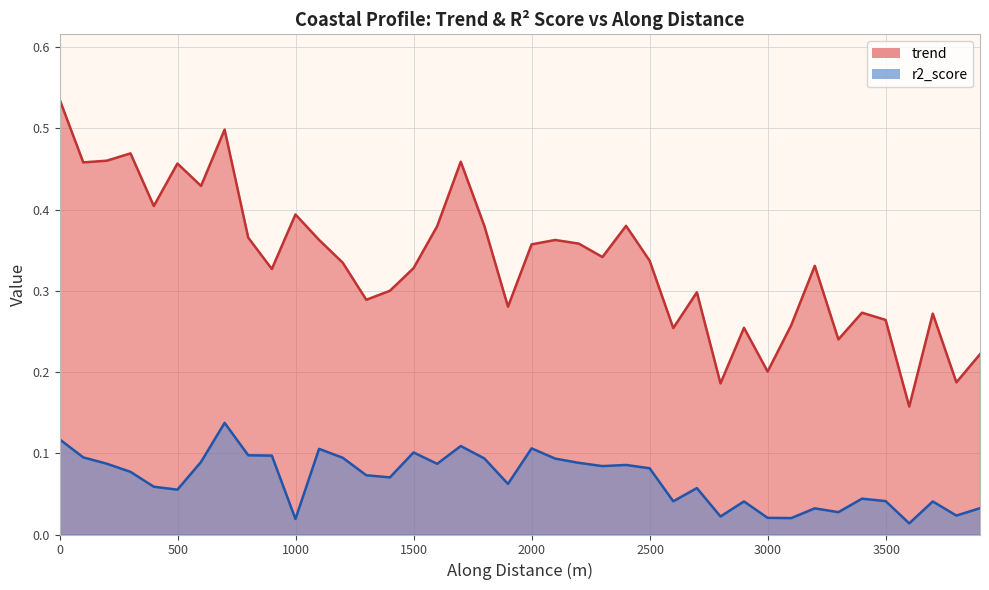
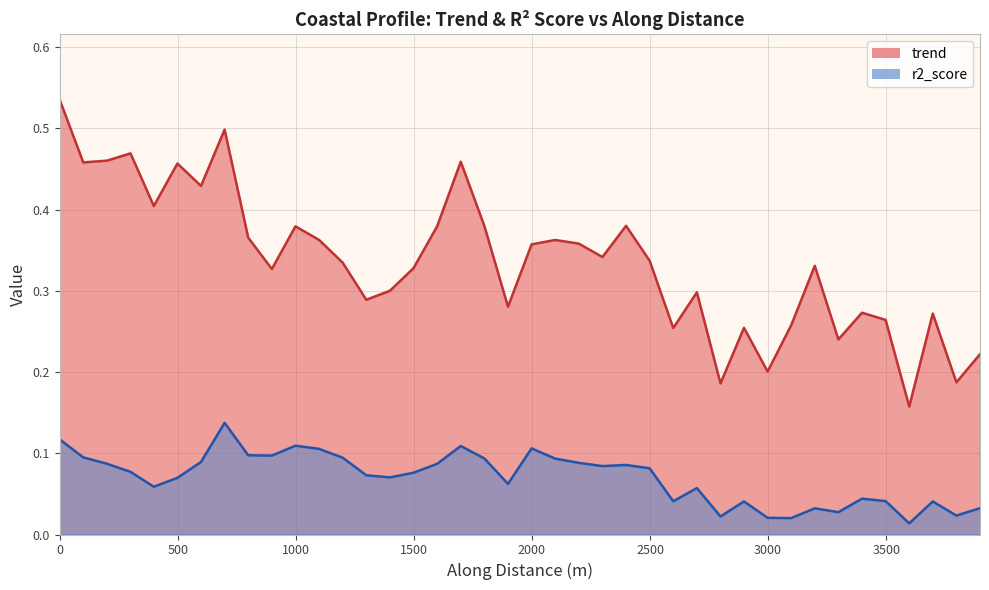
  {
    "trend": {
      "0": 0.54,
      "500": 0.46,
-     "1000": 0.39,
+     "1000": 0.38,
      "1500": 0.33,
      "2000": 0.36,
      "2500": 0.34
    },
    "r2_score": {
      "0": 0.12,
-     "500": 0.06,
-     "1000": 0.02,
-     "1500": 0.10,
+     "500": 0.07,
+     "1000": 0.11,
+     "1500": 0.08,
      "2000": 0.11,
      "2500": 0.08
    }
  }
